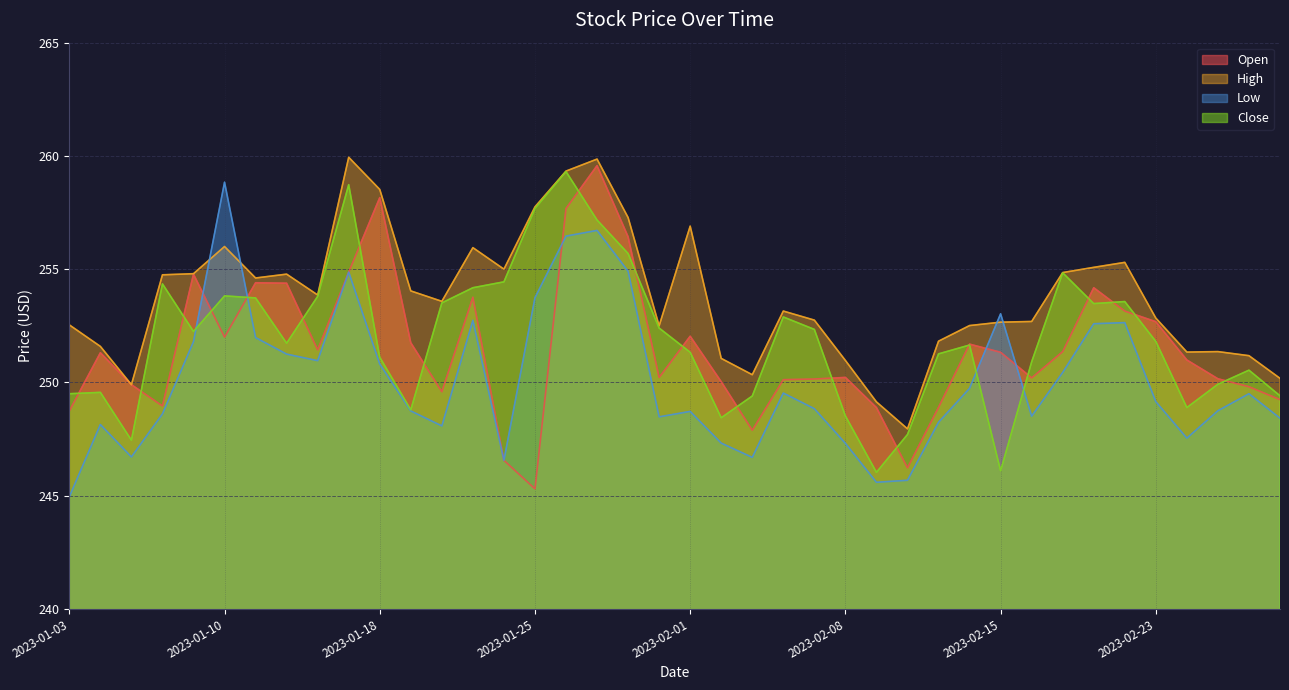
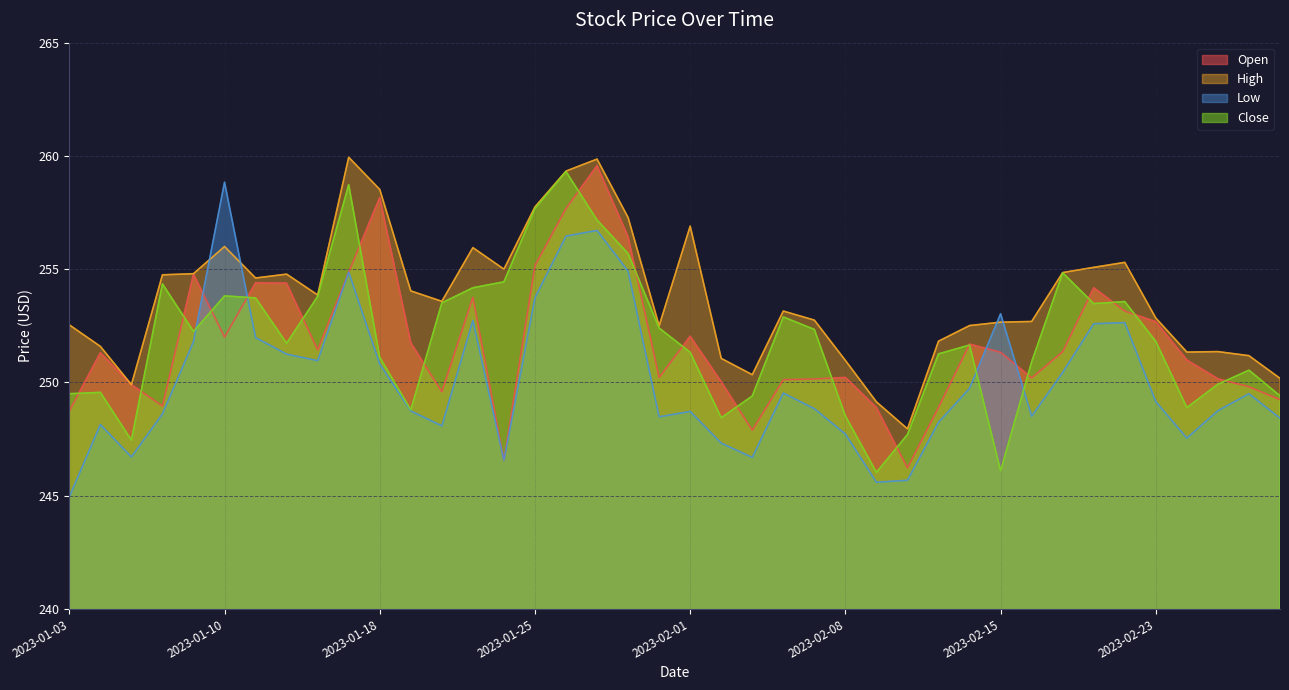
  {
    "Open": {
      "2023-01-03": 248.7,
      "2023-01-10": 252.0,
      "2023-01-18": 258.2,
-     "2023-01-25": 245.3,
+     "2023-01-25": 255.2,
      "2023-02-01": 252.0,
      "2023-02-08": 250.2,
      "2023-02-15": 251.3,
      "2023-02-23": 252.7
    },
    "High": {
      "2023-01-03": 252.5,
      "2023-01-10": 256.0,
      "2023-01-18": 258.5,
      "2023-02-01": 256.9,
      "2023-02-08": 251.0,
      "2023-02-15": 252.7,
      "2023-02-23": 252.8
    },
    "Low": {
      "2023-01-03": 245.0,
      "2023-01-10": 258.8,
      "2023-01-18": 250.8,
      "2023-01-25": 253.7,
      "2023-02-01": 248.7,
-     "2023-02-08": 247.3,
+     "2023-02-08": 247.7,
      "2023-02-15": 253.0,
      "2023-02-23": 249.2
    },
    "Close": {
      "2023-01-03": 249.5,
      "2023-01-10": 253.8,
      "2023-01-18": 251.1,
      "2023-02-01": 251.3,
      "2023-02-08": 248.5,
      "2023-02-15": 246.1,
      "2023-02-23": 251.8
    }
  }
